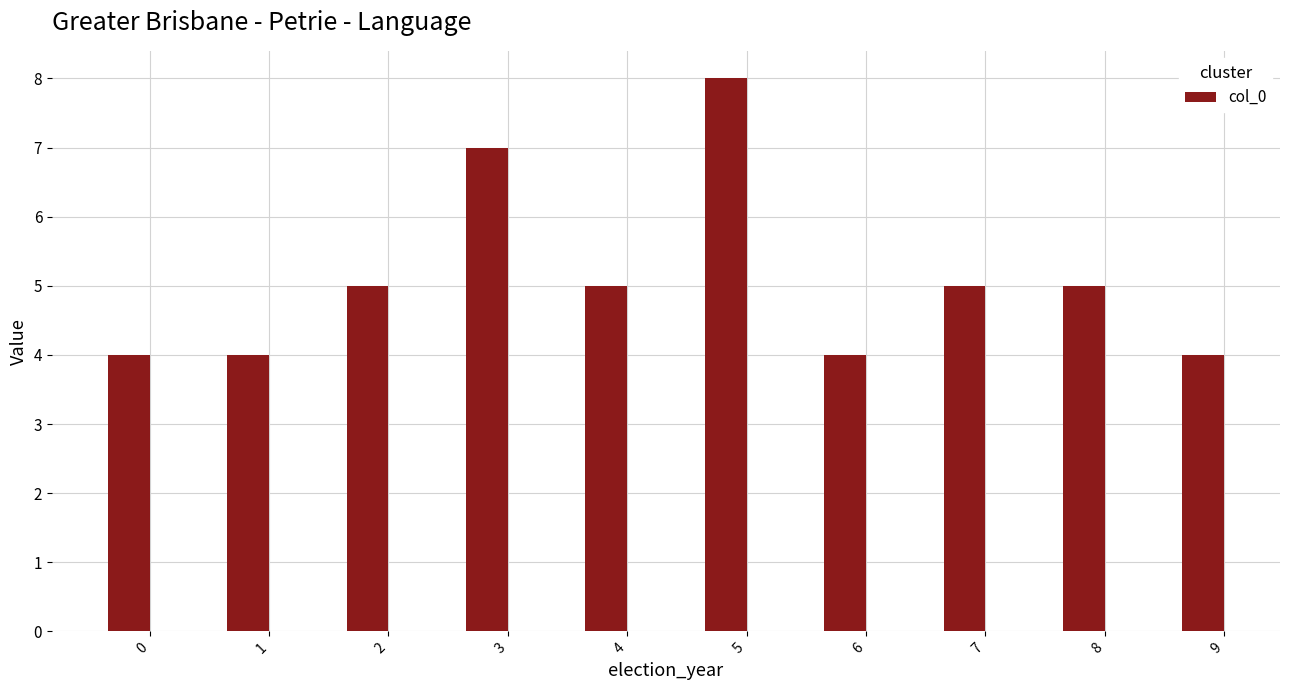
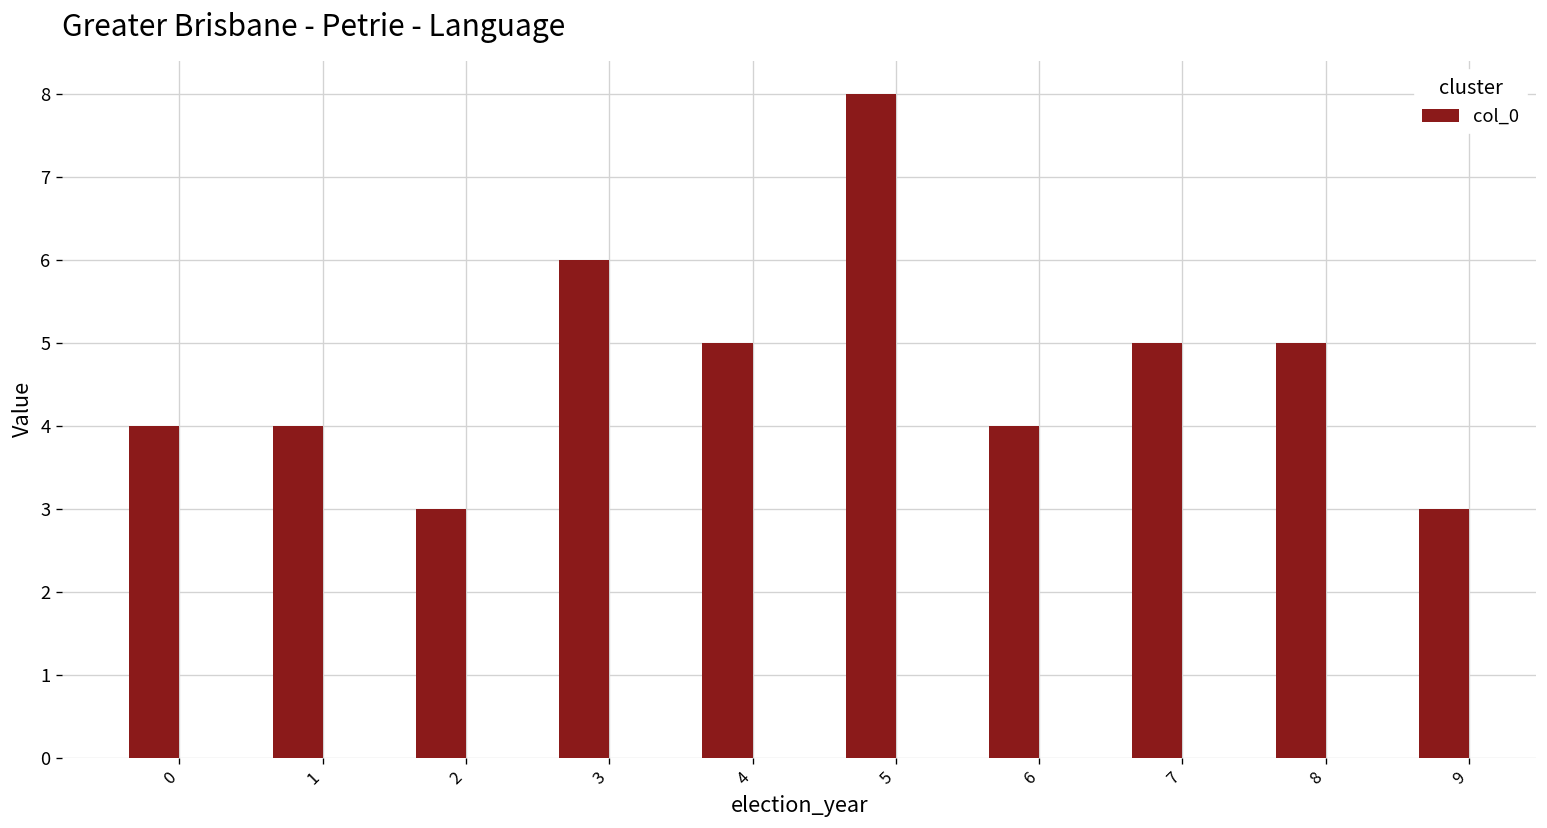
  {
    "0": 4,
    "1": 4,
-   "2": 5,
-   "3": 7,
+   "2": 3,
+   "3": 6,
    "4": 5,
    "5": 8,
    "6": 4,
    "7": 5,
    "8": 5,
-   "9": 4
+   "9": 3
  }
